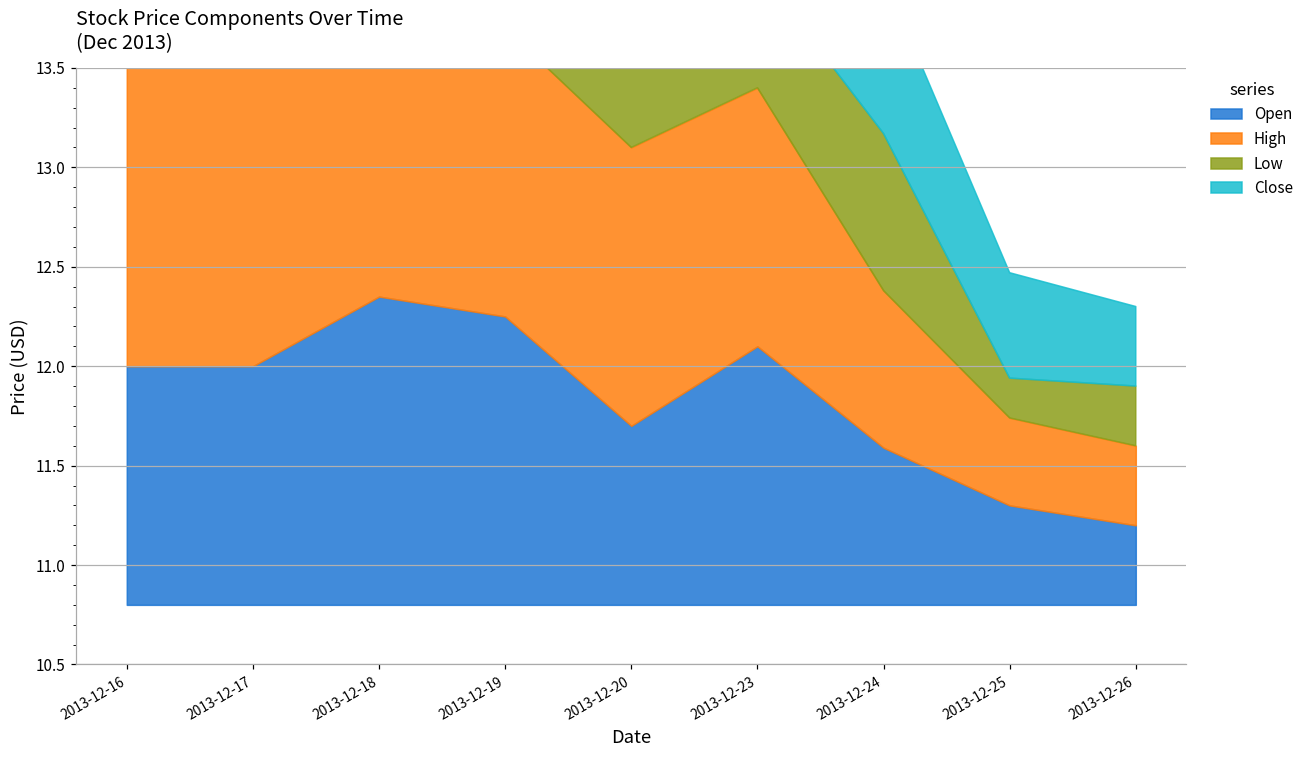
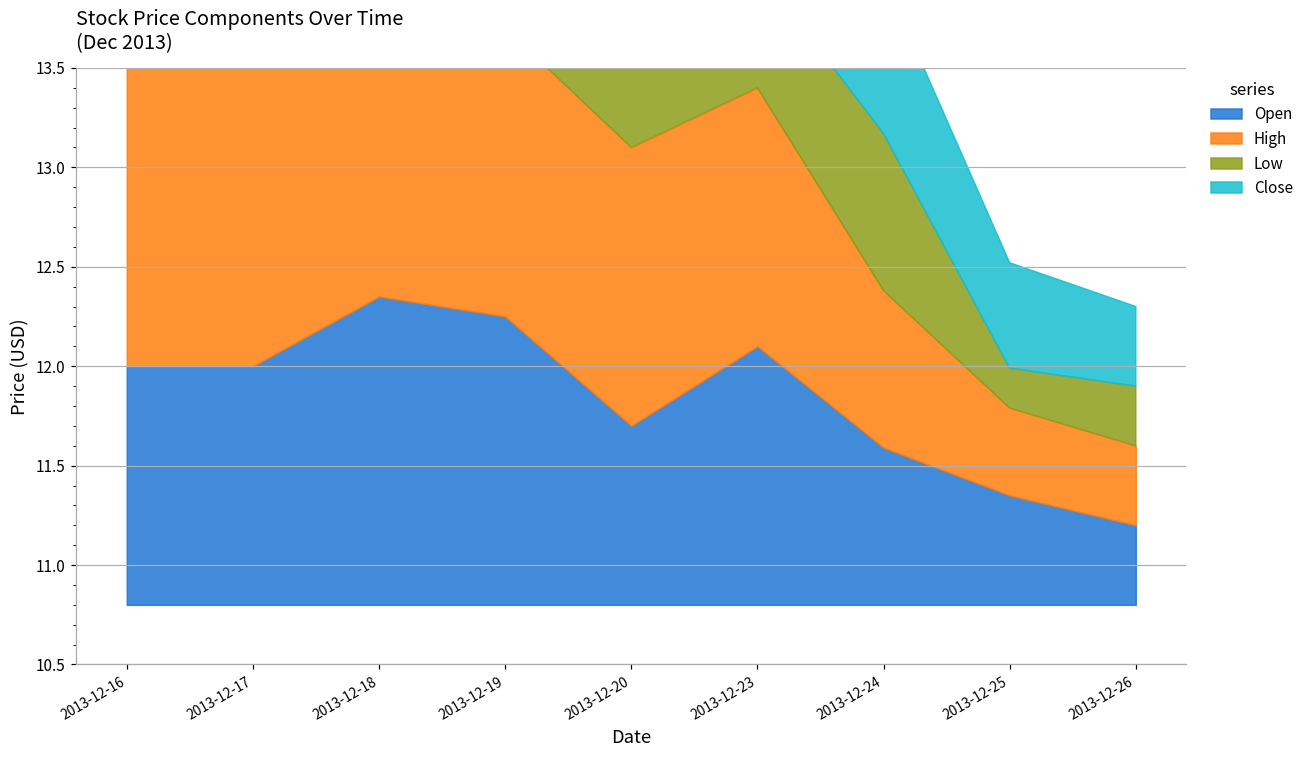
  {
    "Open": {
      "2013-12-16": 12.00,
      "2013-12-17": 12.00,
      "2013-12-18": 12.35,
      "2013-12-19": 12.25,
      "2013-12-20": 11.70,
      "2013-12-23": 12.10,
      "2013-12-24": 11.59,
-     "2013-12-25": 11.30,
+     "2013-12-25": 11.35,
      "2013-12-26": 11.20
    },
    "High": {
      "2013-12-20": 1.40,
      "2013-12-23": 1.30,
      "2013-12-24": 0.79,
      "2013-12-25": 0.44,
      "2013-12-26": 0.40
    },
    "Low": {
      "2013-12-24": 0.79,
      "2013-12-25": 0.20,
      "2013-12-26": 0.30
    },
    "Close": {
      "2013-12-25": 0.53,
      "2013-12-26": 0.40
    }
  }
